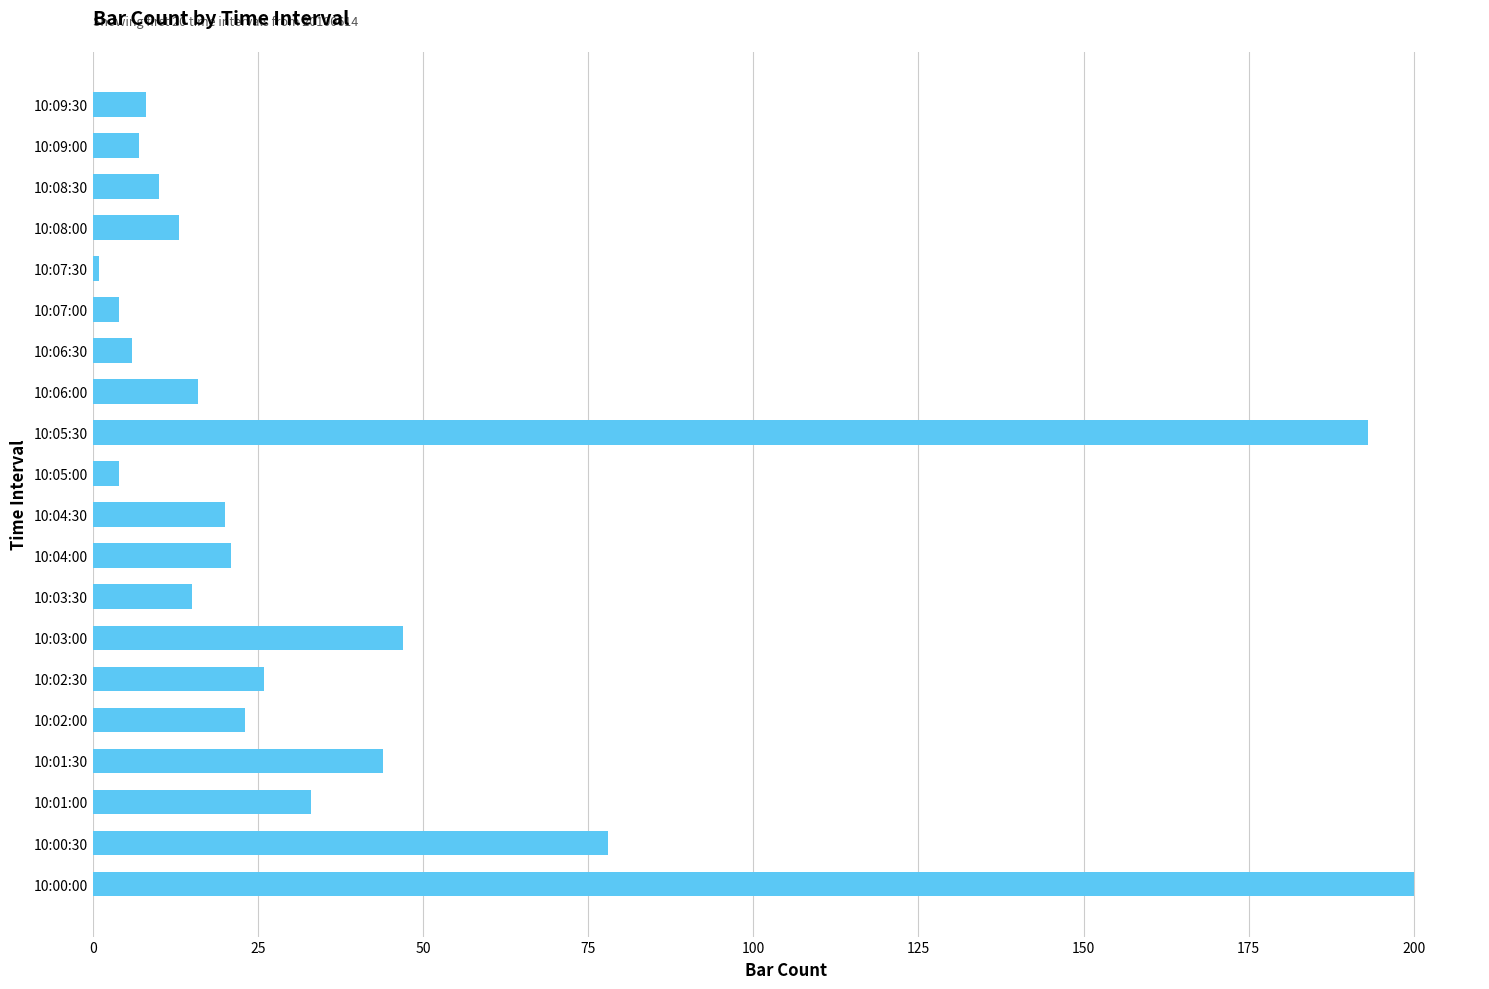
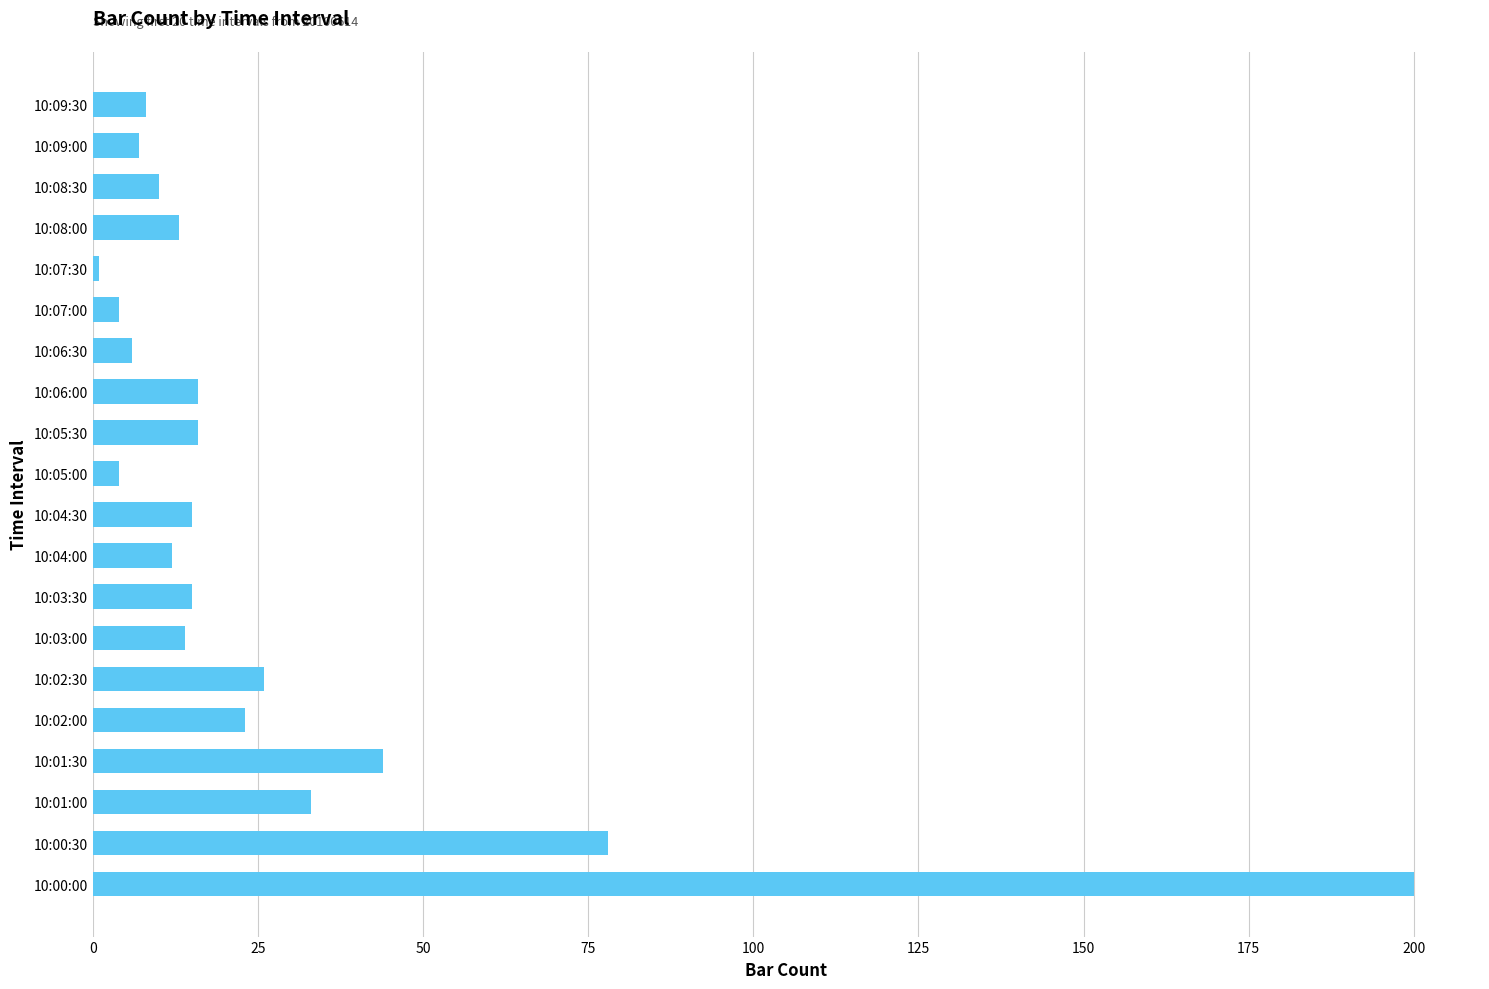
  {
    "10:09:30": 8,
    "10:09:00": 7,
    "10:08:30": 10,
    "10:08:00": 13,
    "10:07:30": 1,
    "10:07:00": 4,
    "10:06:30": 6,
    "10:06:00": 16,
-   "10:05:30": 193,
+   "10:05:30": 16,
    "10:05:00": 4,
-   "10:04:30": 20,
-   "10:04:00": 21,
+   "10:04:30": 15,
+   "10:04:00": 12,
    "10:03:30": 15,
-   "10:03:00": 47,
+   "10:03:00": 14,
    "10:02:30": 26,
    "10:02:00": 23,
    "10:01:30": 44,
    "10:01:00": 33,
    "10:00:30": 78,
    "10:00:00": 200
  }
